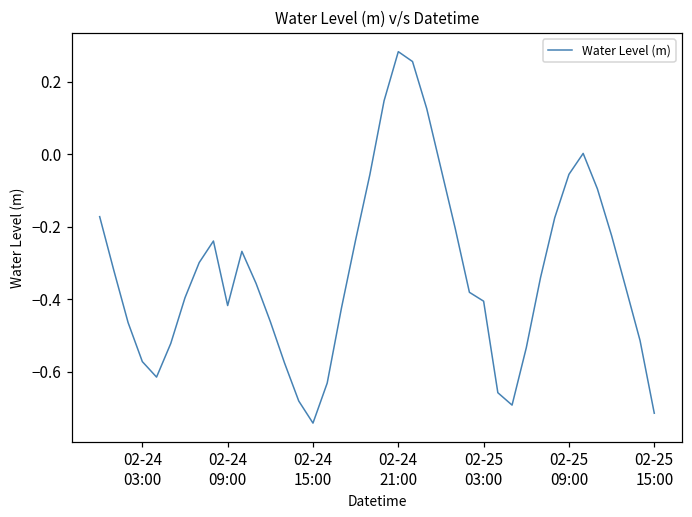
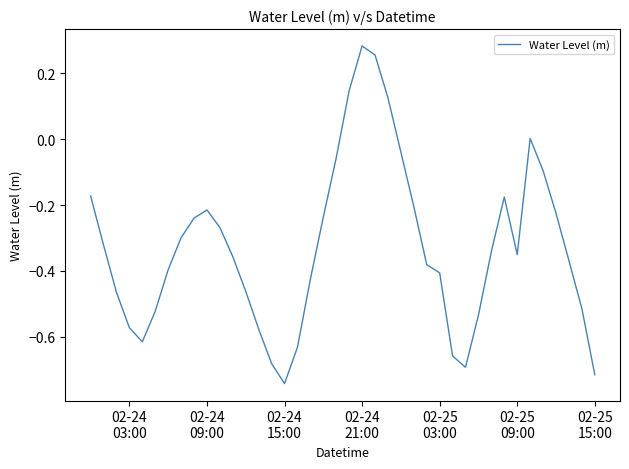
  {
    "02-24 03:00": -0.57,
-   "02-24 09:00": -0.42,
+   "02-24 09:00": -0.21,
    "02-24 15:00": -0.74,
    "02-24 21:00": 0.28,
    "02-25 03:00": -0.41,
-   "02-25 09:00": -0.06,
+   "02-25 09:00": -0.35,
    "02-25 15:00": -0.71
  }
